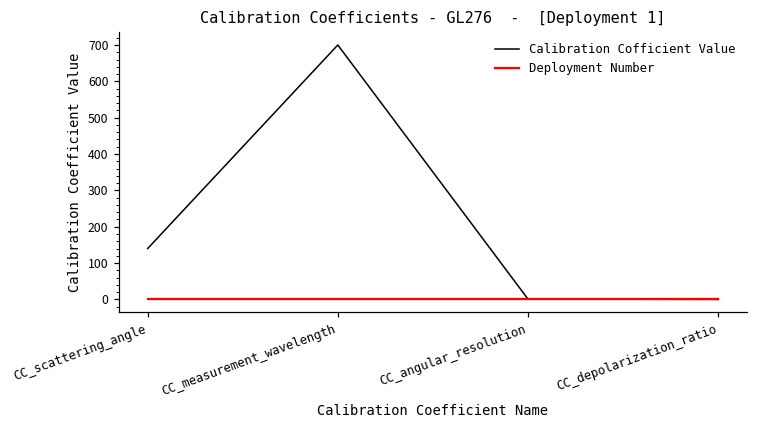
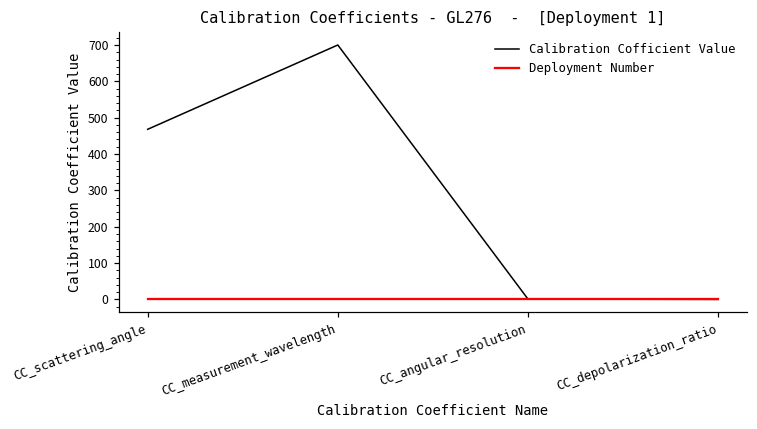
  {
    "Calibration Cofficient Value": {
-     "CC_scattering_angle": 140,
+     "CC_scattering_angle": 470,
      "CC_measurement_wavelength": 700
    },
    "Deployment Number": {
      "CC_scattering_angle": 0,
      "CC_measurement_wavelength": 0
    }
  }
